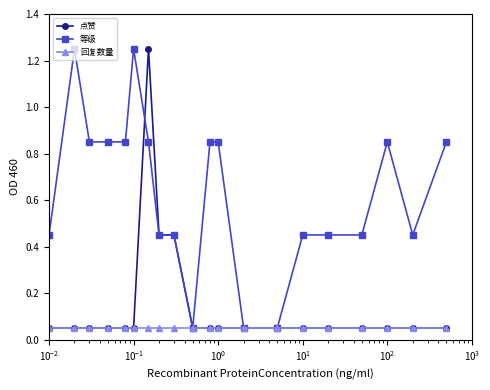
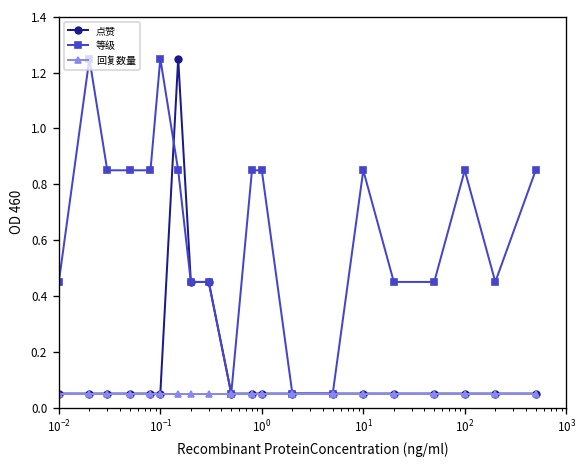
  {
    "等级": {
      "10^-2": 0.45,
      "10^-1": 1.25,
      "10^0": 0.85,
-     "10^1": 0.45,
+     "10^1": 0.85,
      "10^2": 0.85
    }
  }
